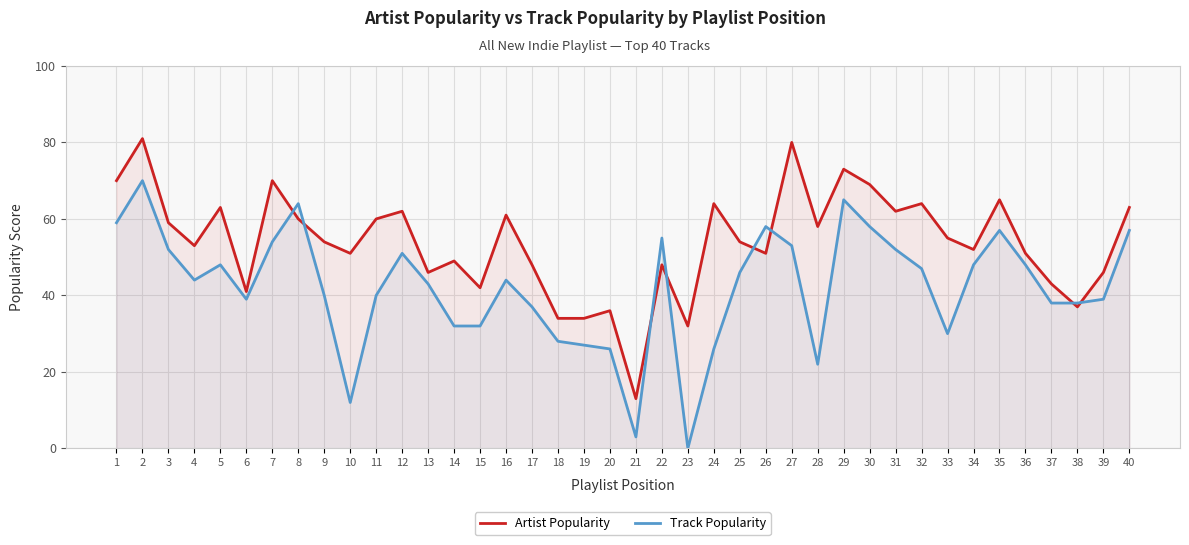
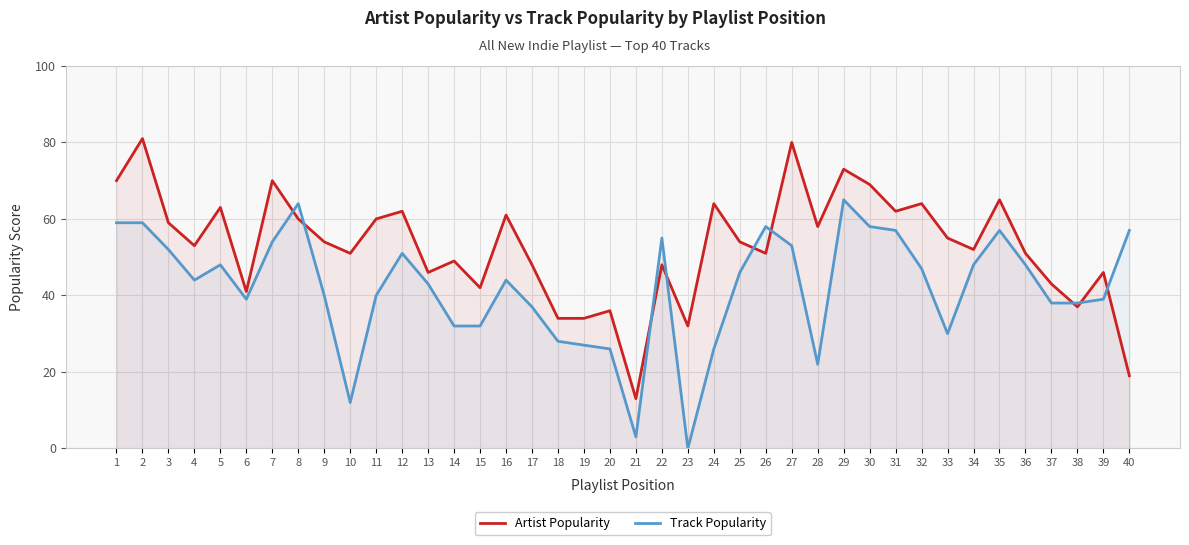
  {
    "Artist Popularity": {
      "1": 70,
      "2": 81,
      "3": 59,
      "4": 53,
      "5": 63,
      "6": 41,
      "7": 70,
      "8": 60,
      "9": 54,
      "10": 51,
      "11": 60,
      "12": 62,
      "13": 46,
      "14": 49,
      "15": 42,
      "16": 61,
      "17": 48,
      "18": 34,
      "19": 34,
      "20": 36,
      "21": 13,
      "22": 48,
      "23": 32,
      "24": 64,
      "25": 54,
      "26": 51,
      "27": 80,
      "28": 58,
      "29": 73,
      "30": 69,
      "31": 62,
      "32": 64,
      "33": 55,
      "34": 52,
      "35": 65,
      "36": 51,
      "37": 43,
      "38": 37,
      "39": 46,
-     "40": 63
+     "40": 19
    },
    "Track Popularity": {
      "1": 59,
-     "2": 70,
+     "2": 59,
      "3": 52,
      "4": 44,
      "5": 48,
      "6": 39,
      "7": 54,
      "8": 64,
      "9": 40,
      "10": 12,
      "11": 40,
      "12": 51,
      "13": 43,
      "14": 32,
      "15": 32,
      "16": 44,
      "17": 37,
      "18": 28,
      "19": 27,
      "20": 26,
      "21": 3,
      "22": 55,
      "23": 0,
      "24": 26,
      "25": 46,
      "26": 58,
      "27": 53,
      "28": 22,
      "29": 65,
      "30": 58,
-     "31": 52,
+     "31": 57,
      "32": 47,
      "33": 30,
      "34": 48,
      "35": 57,
      "36": 48,
      "37": 38,
      "38": 38,
      "39": 39,
      "40": 57
    }
  }
